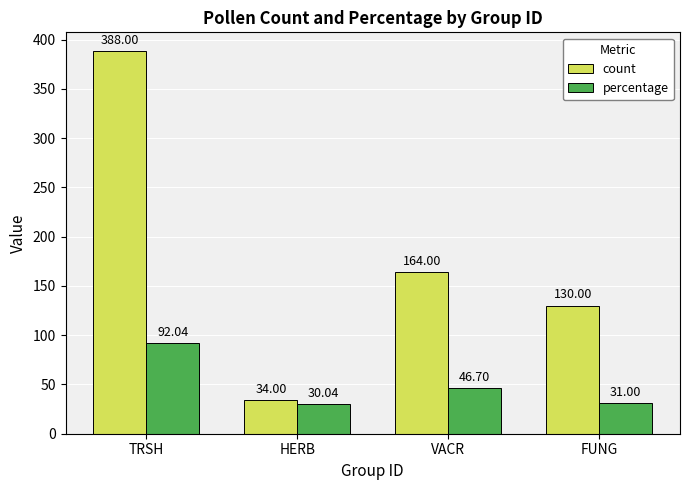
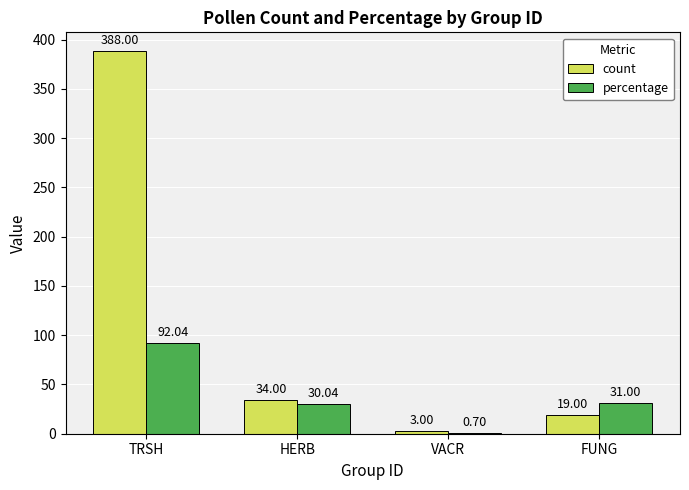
  {
    "count": {
      "TRSH": 388.00,
      "HERB": 34.00,
-     "VACR": 164.00,
-     "FUNG": 130.00
+     "VACR": 3.00,
+     "FUNG": 19.00
    },
    "percentage": {
      "TRSH": 92.04,
      "HERB": 30.04,
-     "VACR": 46.70,
+     "VACR": 0.70,
      "FUNG": 31.00
    }
  }
